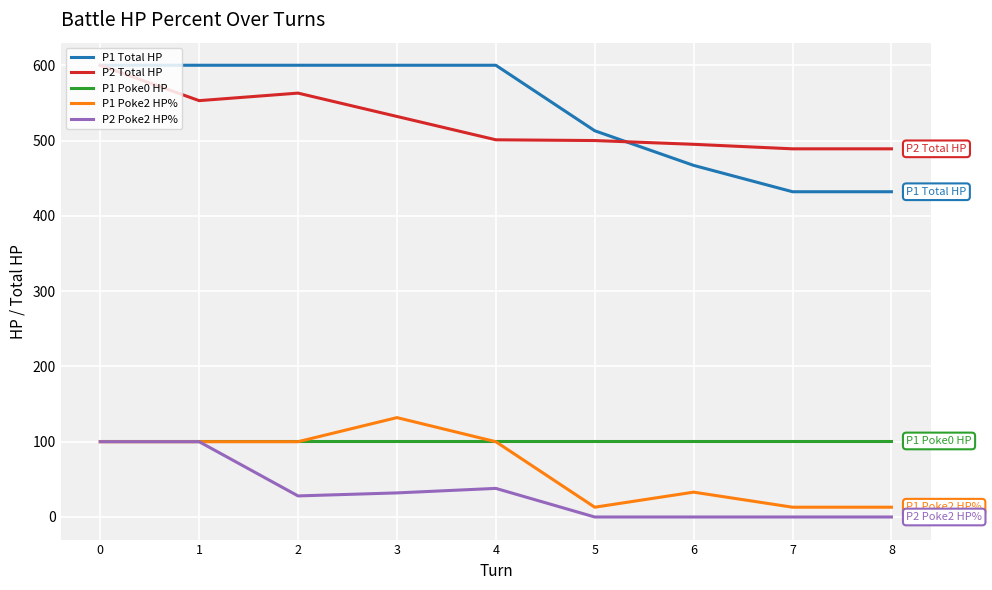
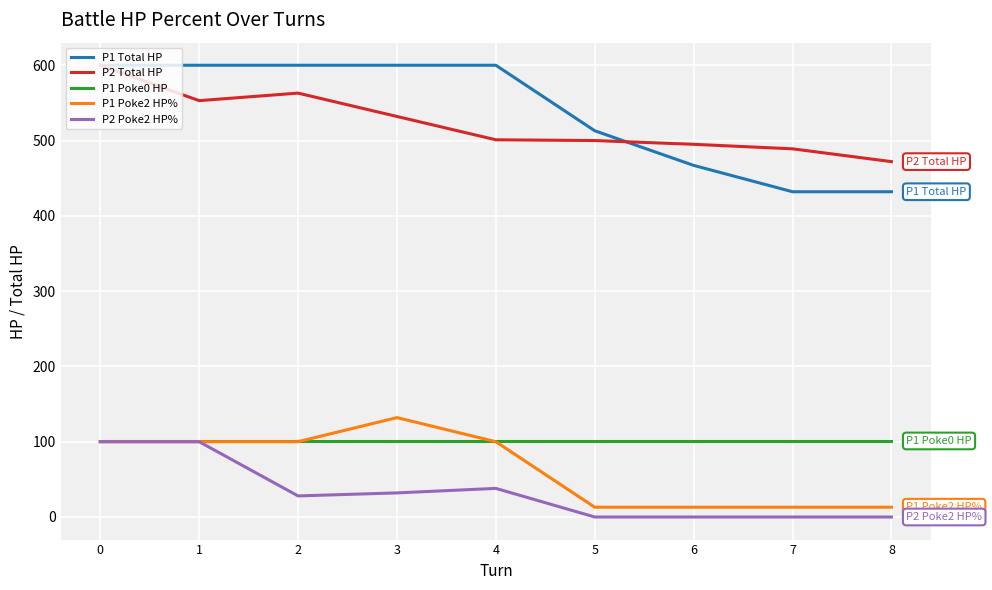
  {
    "P1 Total HP": {
      "1": 600,
      "2": 600,
      "3": 600,
      "4": 600,
      "5": 510,
      "6": 470,
      "7": 430,
      "8": 430
    },
    "P2 Total HP": {
      "1": 550,
      "2": 560,
      "3": 530,
      "4": 500,
      "5": 500,
      "6": 500,
      "7": 490,
-     "8": 490
+     "8": 470
    },
    "P1 Poke0 HP": {
      "3": 100,
      "5": 100,
      "6": 100,
      "7": 100,
      "8": 100
    },
    "P1 Poke2 HP%": {
      "3": 130,
      "5": 10,
-     "6": 30,
+     "6": 10,
      "7": 10,
      "8": 10
    },
    "P2 Poke2 HP%": {
      "2": 30,
      "3": 30,
      "4": 40,
      "5": 0,
      "6": 0,
      "7": 0,
      "8": 0
    }
  }
